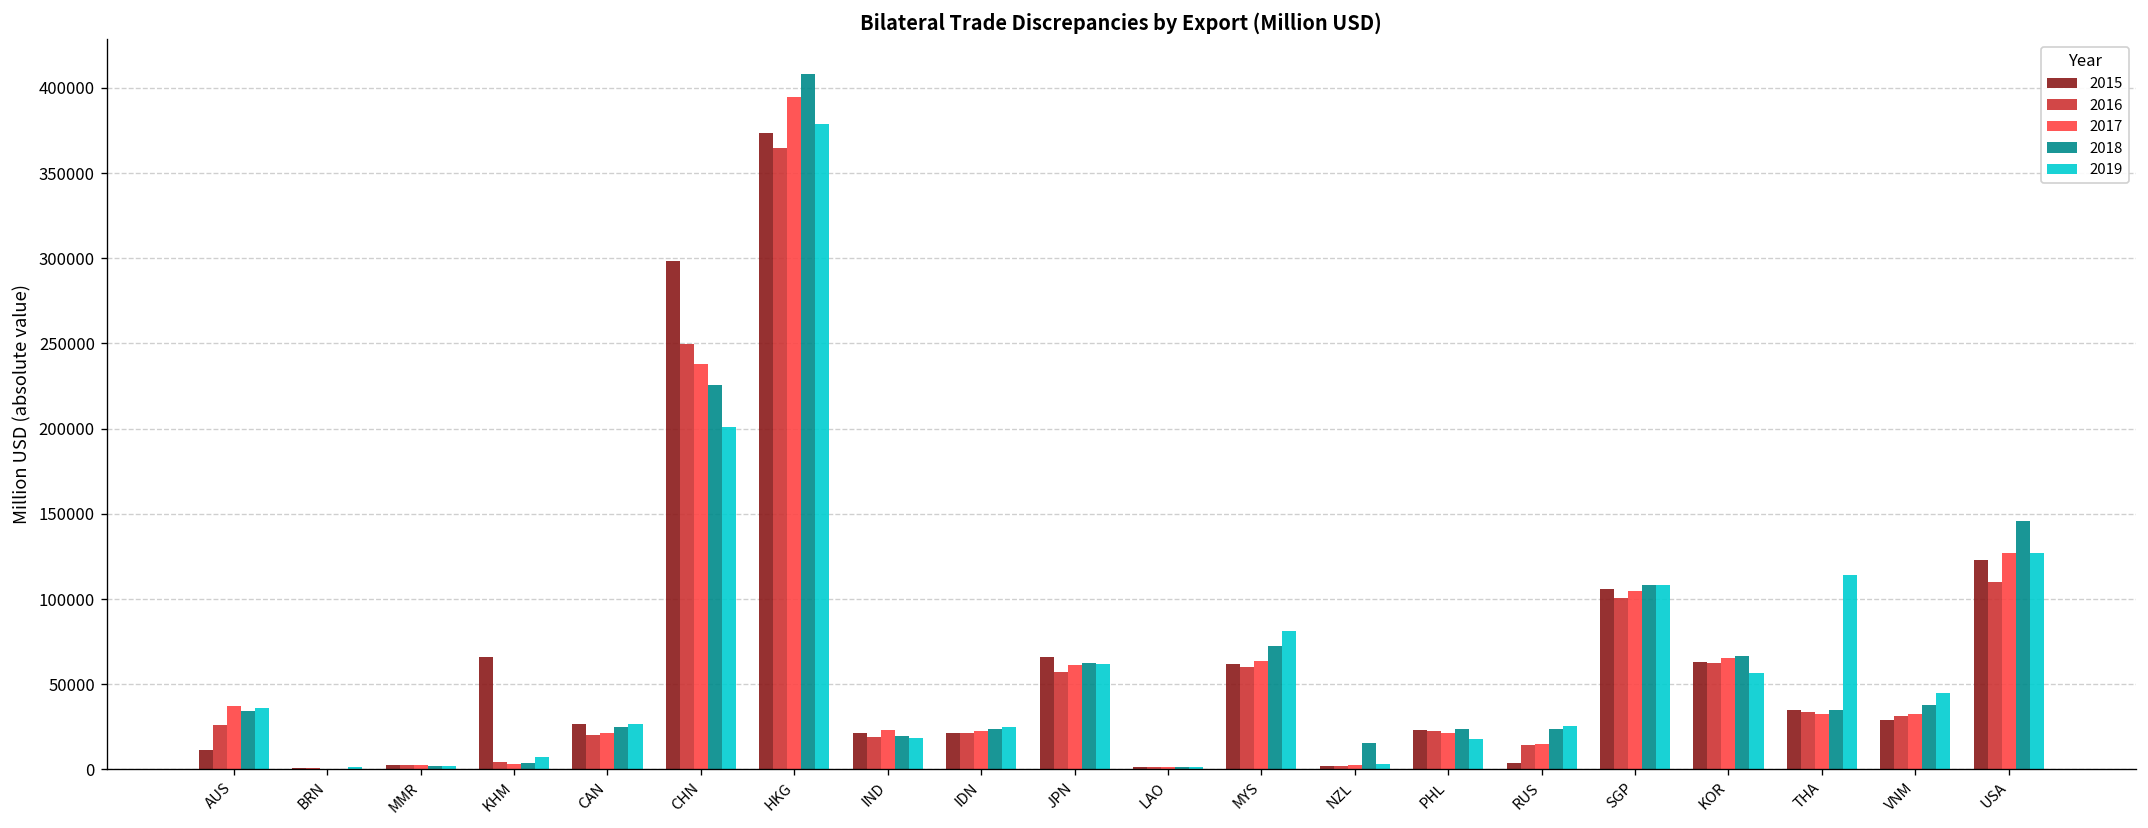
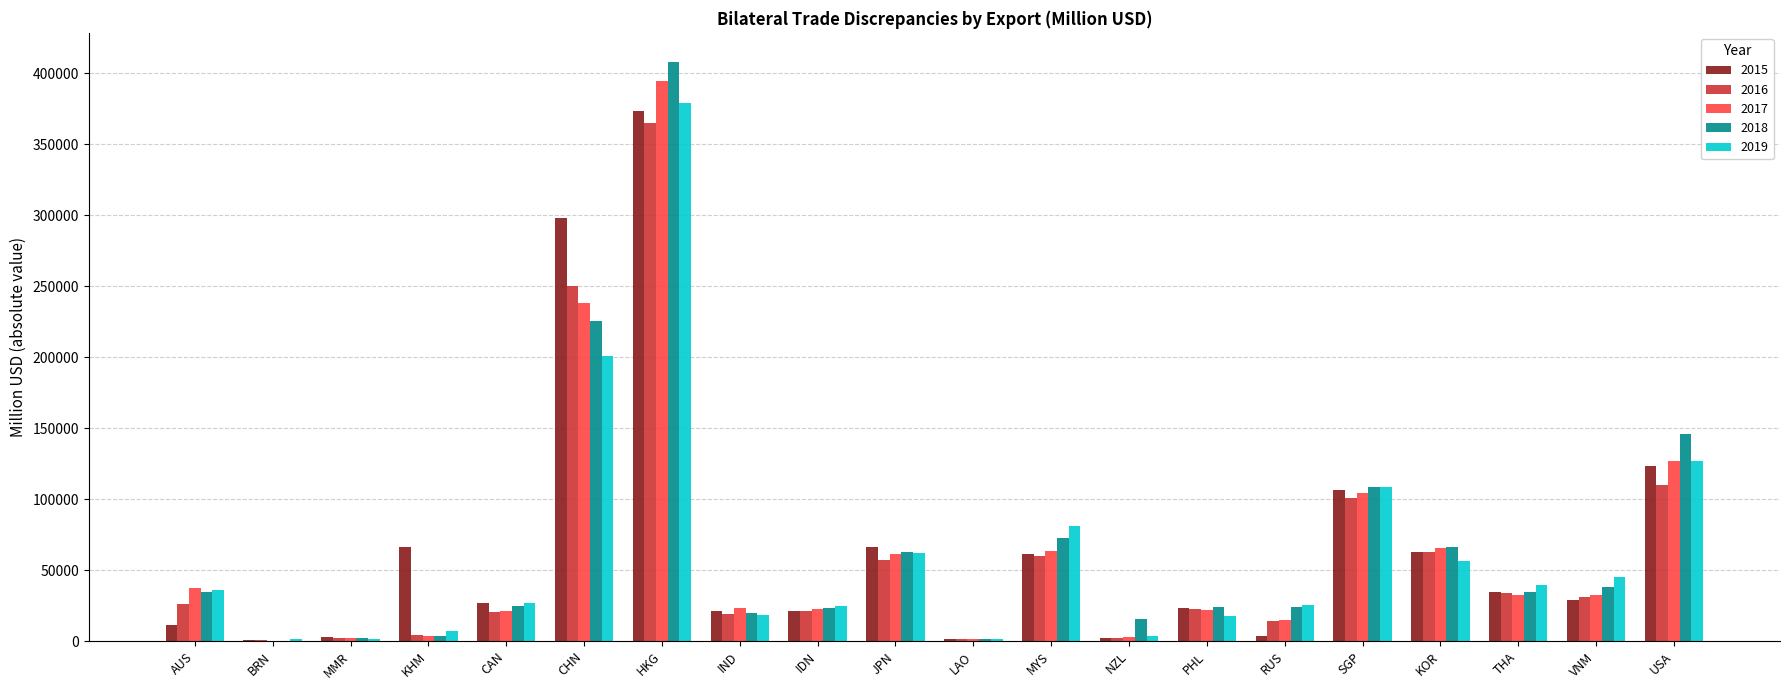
  {
    "2015": {
      "AUS": 12000,
      "MMR": 3000,
      "KHM": 66000,
      "CAN": 27000,
      "CHN": 298000,
      "HKG": 374000,
      "IND": 21000,
      "IDN": 21000,
      "JPN": 66000,
      "MYS": 62000,
      "NZL": 2000,
      "PHL": 23000,
      "RUS": 4000,
      "SGP": 106000,
      "KOR": 63000,
      "THA": 35000,
      "VNM": 29000,
      "USA": 123000
    },
    "2018": {
      "AUS": 34000,
      "MMR": 2000,
      "KHM": 4000,
      "CAN": 25000,
      "CHN": 225000,
      "HKG": 408000,
      "IND": 20000,
      "IDN": 24000,
      "JPN": 63000,
      "MYS": 73000,
      "NZL": 16000,
      "PHL": 24000,
      "RUS": 24000,
      "SGP": 108000,
      "KOR": 67000,
      "THA": 35000,
      "VNM": 38000,
      "USA": 146000
    },
    "2019": {
      "AUS": 36000,
      "MMR": 2000,
      "KHM": 7000,
      "CAN": 27000,
      "CHN": 201000,
      "HKG": 379000,
      "IND": 18000,
      "IDN": 25000,
      "JPN": 62000,
      "MYS": 81000,
      "NZL": 3000,
      "PHL": 18000,
      "RUS": 26000,
      "SGP": 109000,
      "KOR": 57000,
-     "THA": 114000,
+     "THA": 40000,
      "VNM": 45000,
      "USA": 127000
    }
  }
